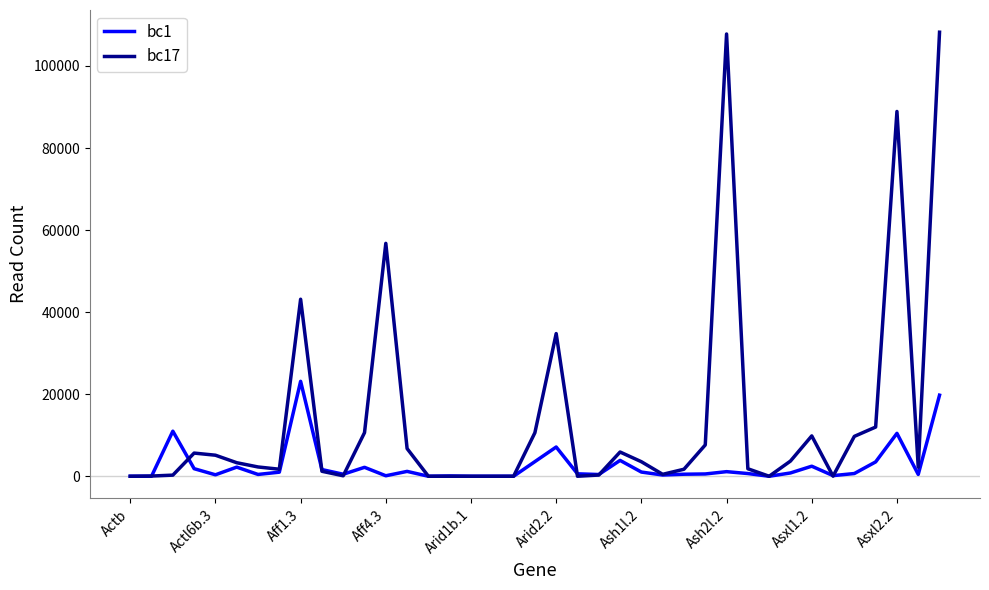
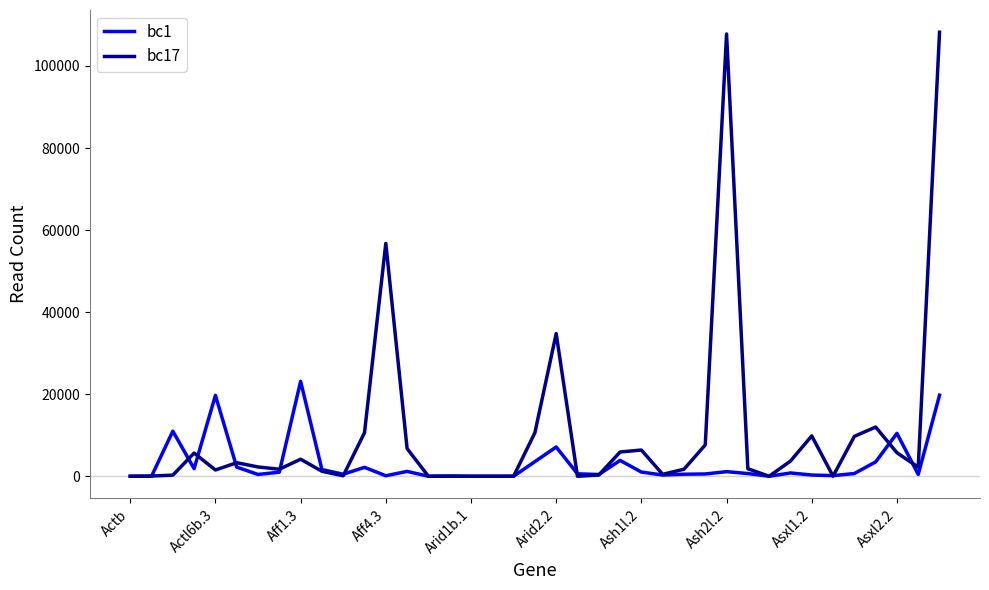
  {
    "bc1": {
-     "Actl6b.3": 0,
+     "Actl6b.3": 20000,
      "Aff1.3": 23000,
      "Aff4.3": 0,
      "Arid2.2": 7000,
      "Ash1l.2": 1000,
      "Ash2l.2": 1000,
-     "Asxl1.2": 2000,
+     "Asxl1.2": 0,
      "Asxl2.2": 10000
    },
    "bc17": {
-     "Actl6b.3": 5000,
-     "Aff1.3": 43000,
+     "Actl6b.3": 2000,
+     "Aff1.3": 4000,
      "Aff4.3": 57000,
      "Arid2.2": 35000,
-     "Ash1l.2": 4000,
+     "Ash1l.2": 6000,
      "Ash2l.2": 108000,
      "Asxl1.2": 10000,
-     "Asxl2.2": 89000
+     "Asxl2.2": 6000
    }
  }
